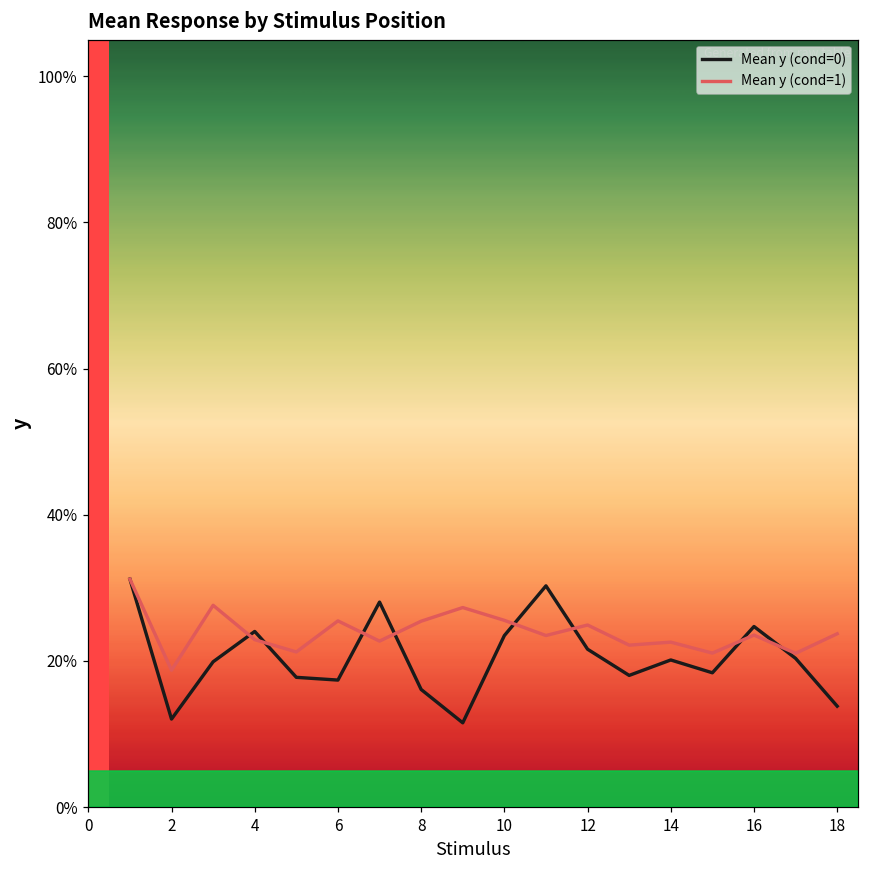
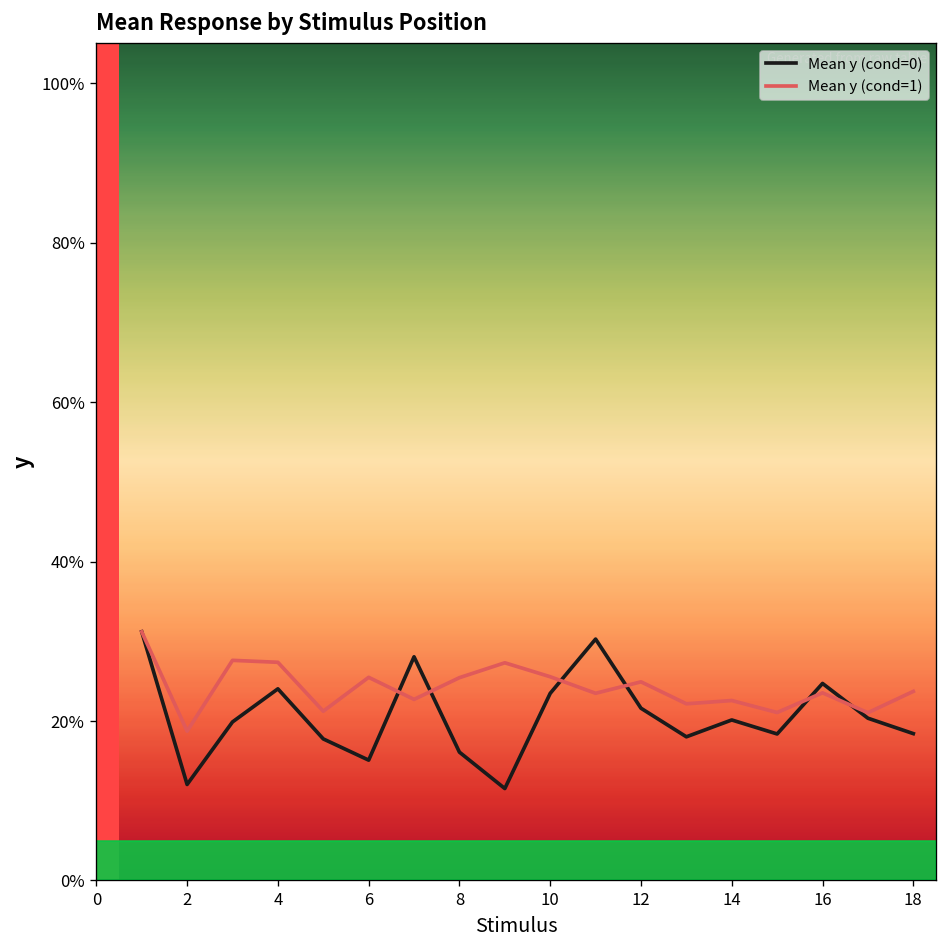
  {
    "Mean y (cond=0)": {
      "2": "12%",
      "4": "24%",
-     "6": "17%",
+     "6": "15%",
      "8": "16%",
      "10": "23%",
      "12": "22%",
      "14": "20%",
      "16": "25%",
-     "18": "14%"
+     "18": "18%"
    },
    "Mean y (cond=1)": {
      "2": "19%",
-     "4": "23%",
+     "4": "27%",
      "6": "25%",
      "8": "25%",
      "10": "26%",
      "12": "25%",
      "14": "23%",
      "16": "24%",
      "18": "24%"
    }
  }
